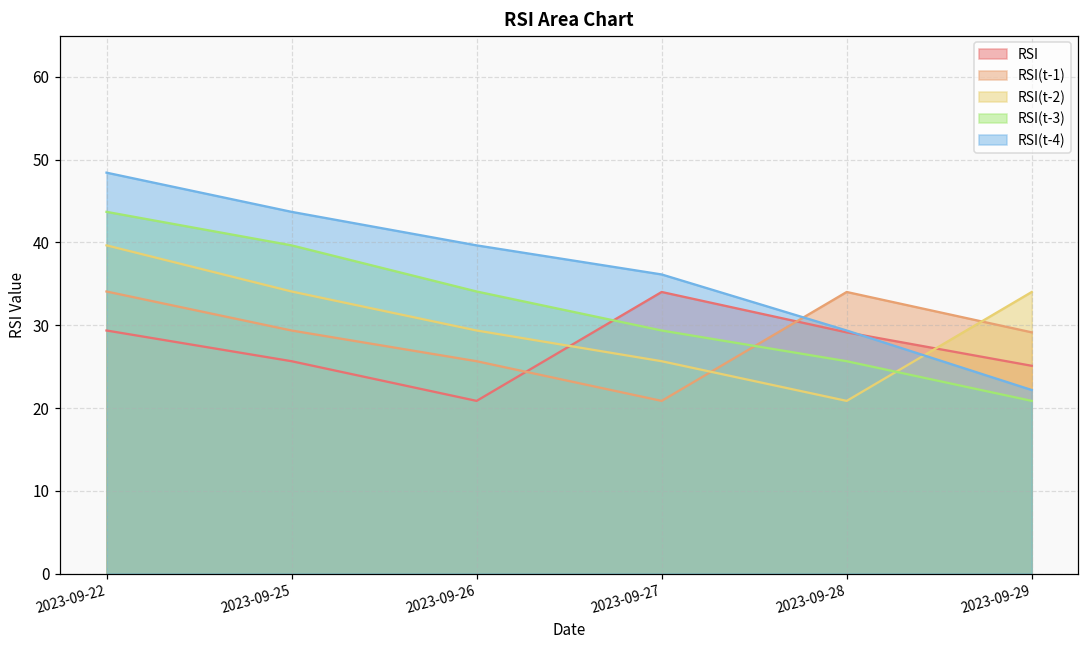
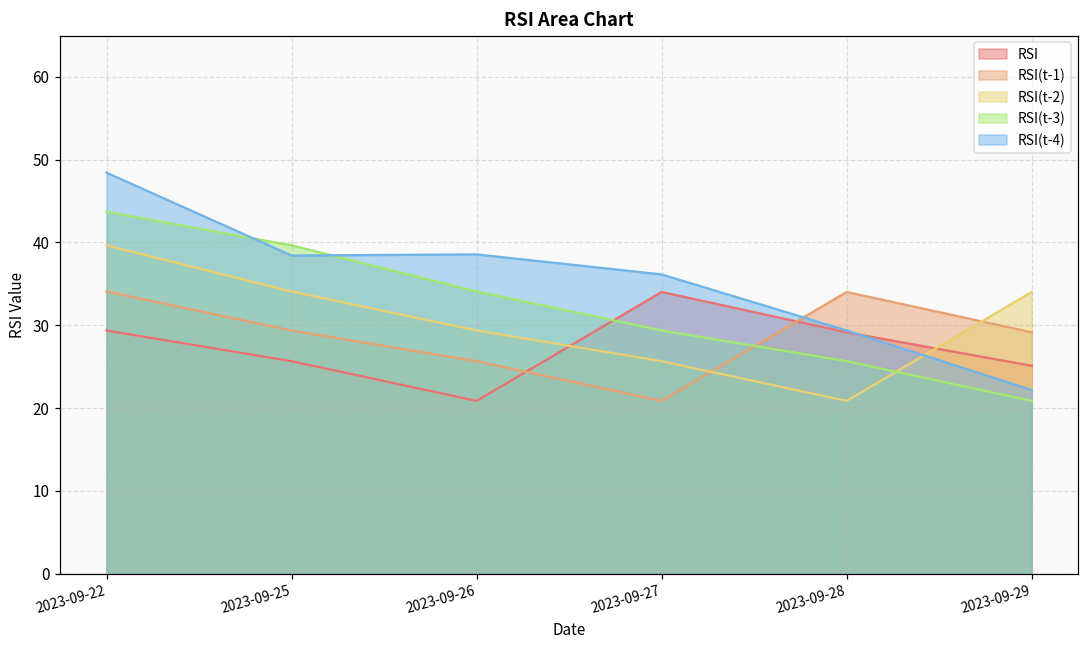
  {
    "RSI(t-4)": {
      "2023-09-22": 48,
-     "2023-09-25": 44,
-     "2023-09-26": 40,
+     "2023-09-25": 38,
+     "2023-09-26": 39,
      "2023-09-27": 36,
      "2023-09-29": 22
    }
  }
